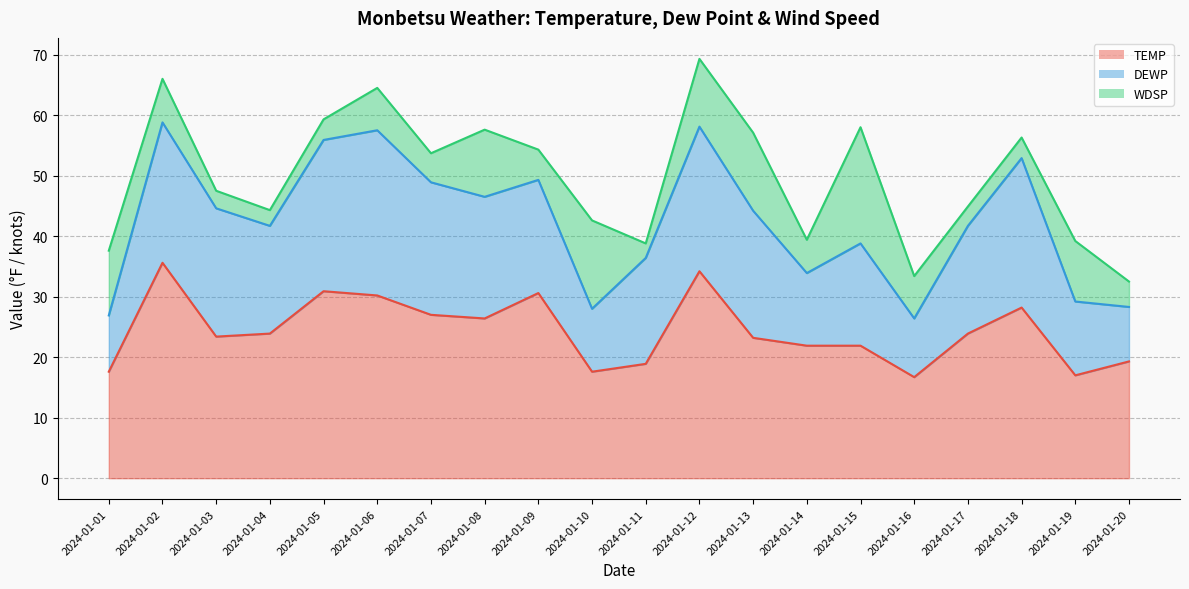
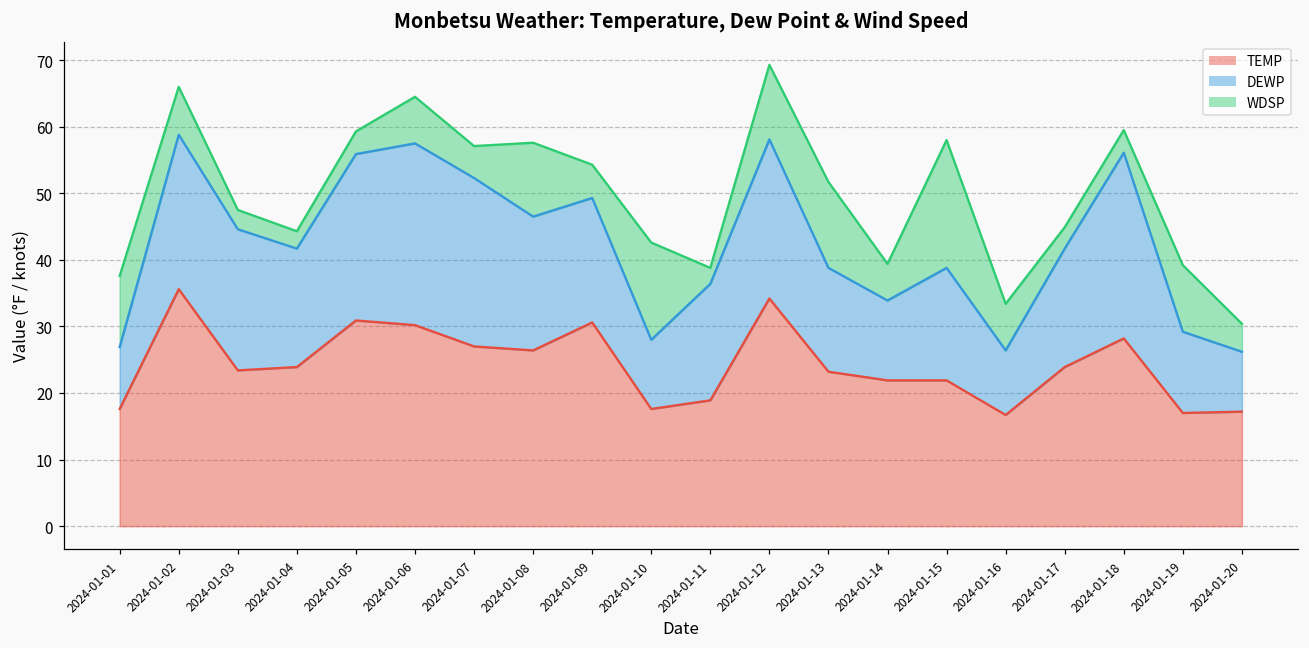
  {
    "TEMP": {
      "2024-01-01": 18,
      "2024-01-02": 36,
      "2024-01-03": 23,
      "2024-01-04": 24,
      "2024-01-05": 31,
      "2024-01-06": 30,
      "2024-01-07": 27,
      "2024-01-08": 26,
      "2024-01-09": 31,
      "2024-01-10": 18,
      "2024-01-11": 19,
      "2024-01-12": 34,
      "2024-01-13": 23,
      "2024-01-14": 22,
      "2024-01-15": 22,
      "2024-01-16": 17,
      "2024-01-17": 24,
      "2024-01-18": 28,
      "2024-01-19": 17,
-     "2024-01-20": 19
+     "2024-01-20": 17
    },
    "DEWP": {
      "2024-01-01": 9,
      "2024-01-02": 23,
      "2024-01-03": 21,
      "2024-01-04": 18,
      "2024-01-05": 25,
      "2024-01-06": 27,
-     "2024-01-07": 22,
+     "2024-01-07": 25,
      "2024-01-08": 20,
      "2024-01-09": 19,
      "2024-01-10": 10,
      "2024-01-11": 18,
      "2024-01-12": 24,
-     "2024-01-13": 21,
+     "2024-01-13": 16,
      "2024-01-14": 12,
      "2024-01-15": 17,
      "2024-01-16": 10,
      "2024-01-17": 18,
-     "2024-01-18": 25,
+     "2024-01-18": 28,
      "2024-01-19": 12,
      "2024-01-20": 9
    },
    "WDSP": {
      "2024-01-01": 11,
      "2024-01-02": 7,
      "2024-01-03": 3,
      "2024-01-04": 3,
      "2024-01-05": 3,
      "2024-01-06": 7,
      "2024-01-07": 5,
      "2024-01-08": 11,
      "2024-01-09": 5,
      "2024-01-10": 15,
      "2024-01-11": 2,
      "2024-01-12": 11,
      "2024-01-13": 13,
      "2024-01-14": 6,
      "2024-01-15": 19,
      "2024-01-16": 7,
      "2024-01-17": 3,
      "2024-01-18": 3,
      "2024-01-19": 10,
      "2024-01-20": 4
    }
  }
